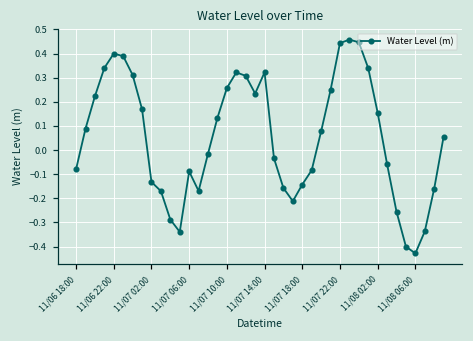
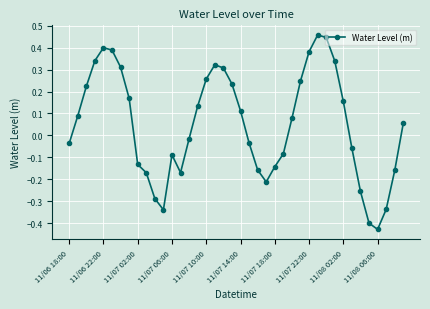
  {
-   "11/06 18:00": -0.08,
+   "11/06 18:00": -0.04,
    "11/06 22:00": 0.40,
    "11/07 02:00": -0.13,
    "11/07 06:00": -0.09,
    "11/07 10:00": 0.26,
-   "11/07 14:00": 0.32,
+   "11/07 14:00": 0.11,
    "11/07 18:00": -0.14,
-   "11/07 22:00": 0.44,
+   "11/07 22:00": 0.38,
    "11/08 02:00": 0.15,
    "11/08 06:00": -0.43
  }
